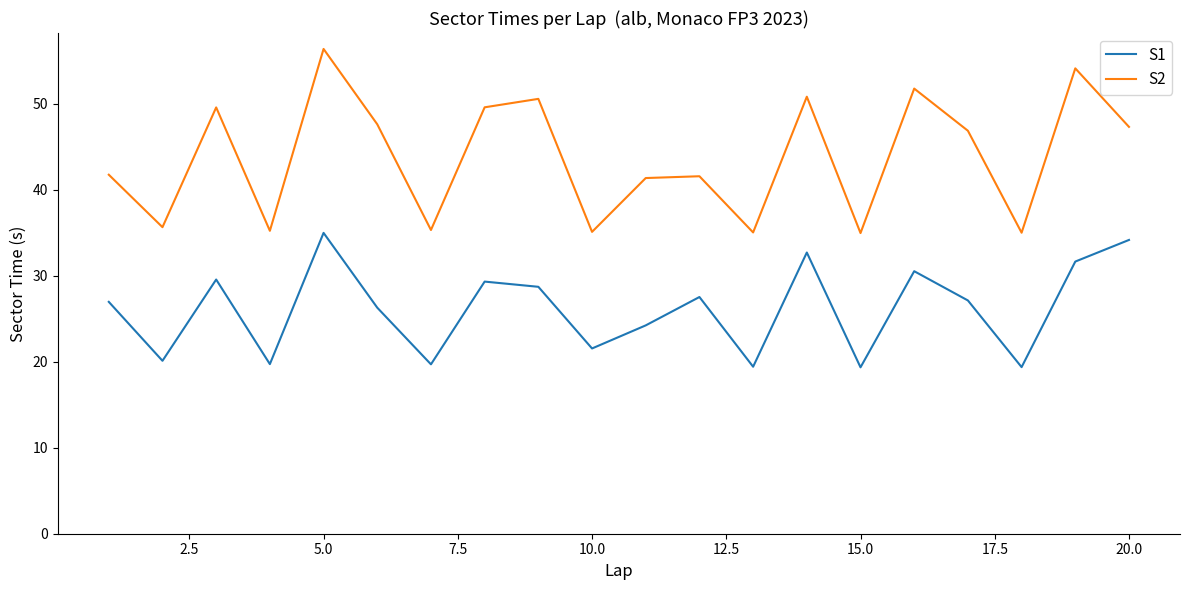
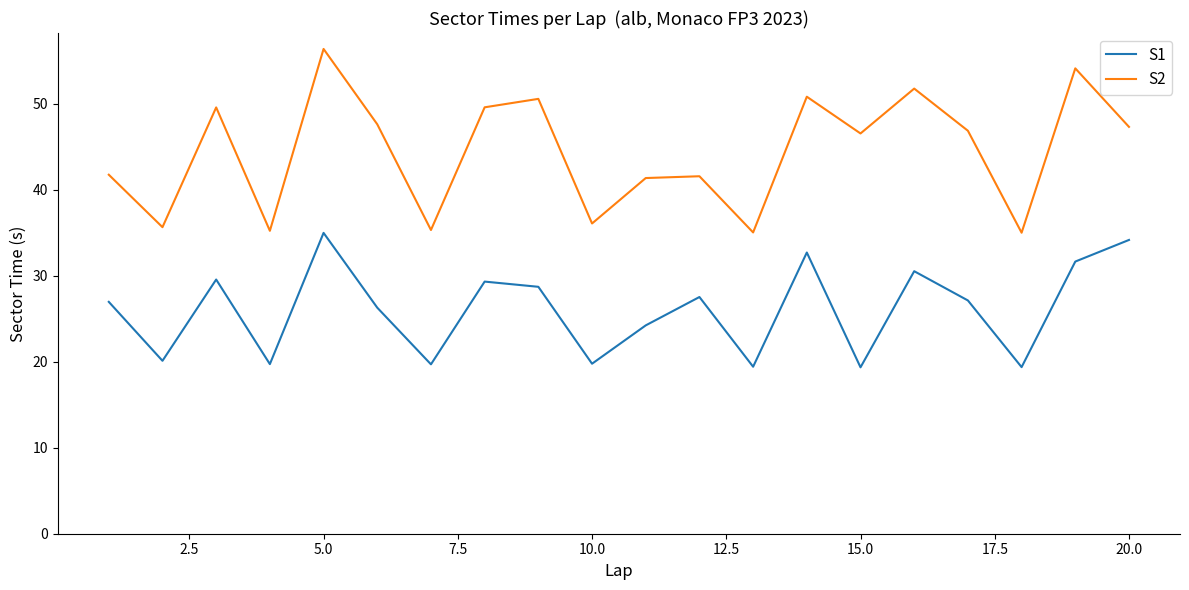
  {
    "S1": {
      "5.0": 35,
-     "10.0": 22,
+     "10.0": 20,
      "15.0": 19,
      "20.0": 34
    },
    "S2": {
      "5.0": 56,
-     "10.0": 35,
-     "15.0": 35,
+     "10.0": 36,
+     "15.0": 47,
      "20.0": 47
    }
  }
